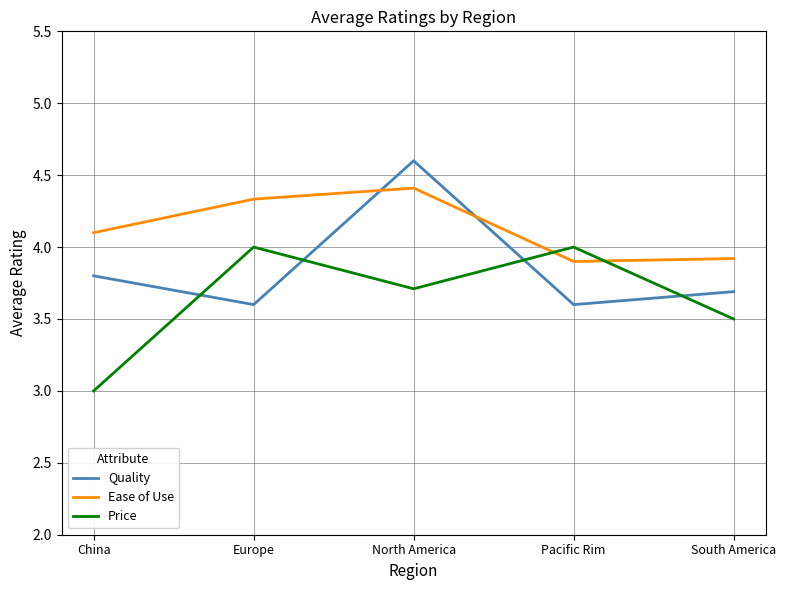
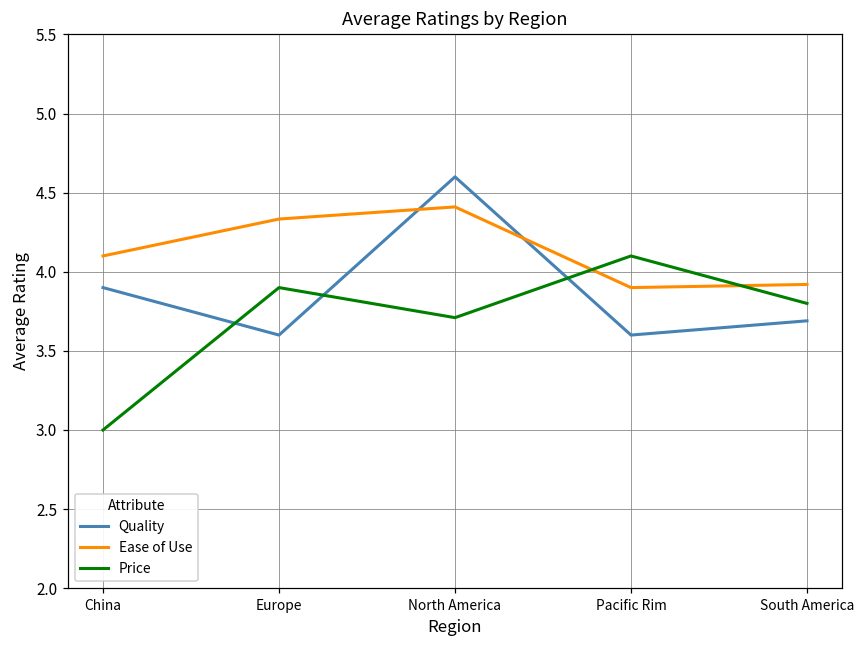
  {
    "Quality": {
-     "China": 3.8,
+     "China": 3.9,
      "Europe": 3.6,
      "North America": 4.6,
      "Pacific Rim": 3.6,
      "South America": 3.7
    },
    "Ease of Use": {
      "China": 4.1,
      "Europe": 4.33,
      "North America": 4.4,
      "Pacific Rim": 3.9,
      "South America": 3.92
    },
    "Price": {
      "China": 3.0,
-     "Europe": 4.0,
+     "Europe": 3.9,
      "North America": 3.7,
-     "Pacific Rim": 4.0,
-     "South America": 3.5
+     "Pacific Rim": 4.1,
+     "South America": 3.8
    }
  }
